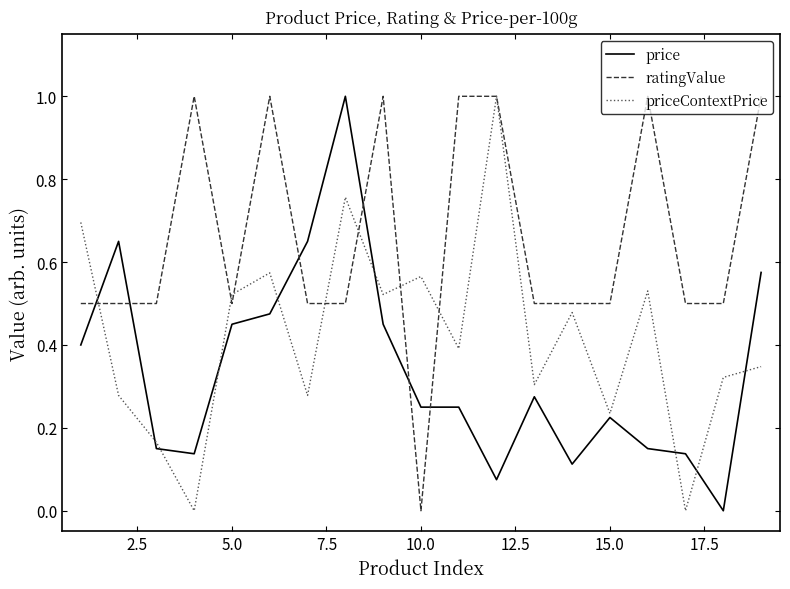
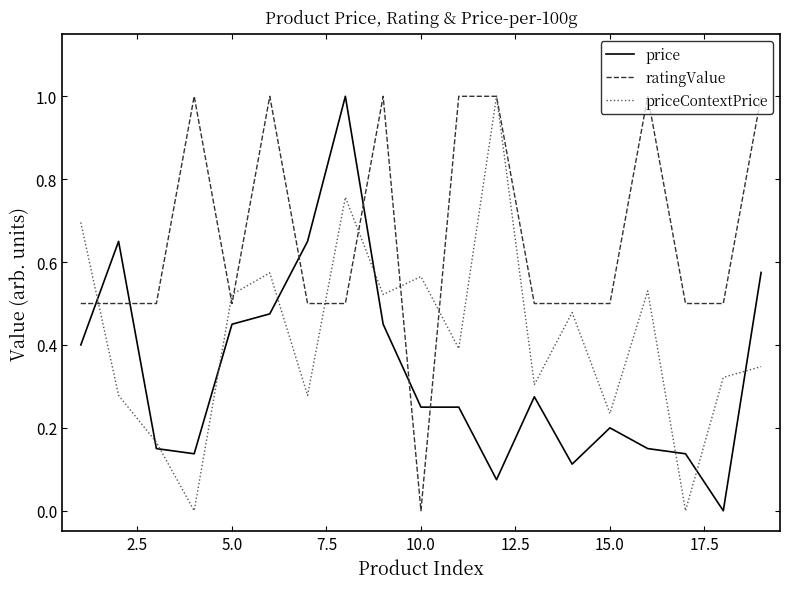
  {
    "price": {
      "5.0": 0.45,
      "10.0": 0.25,
-     "15.0": 0.22
+     "15.0": 0.20
    }
  }
